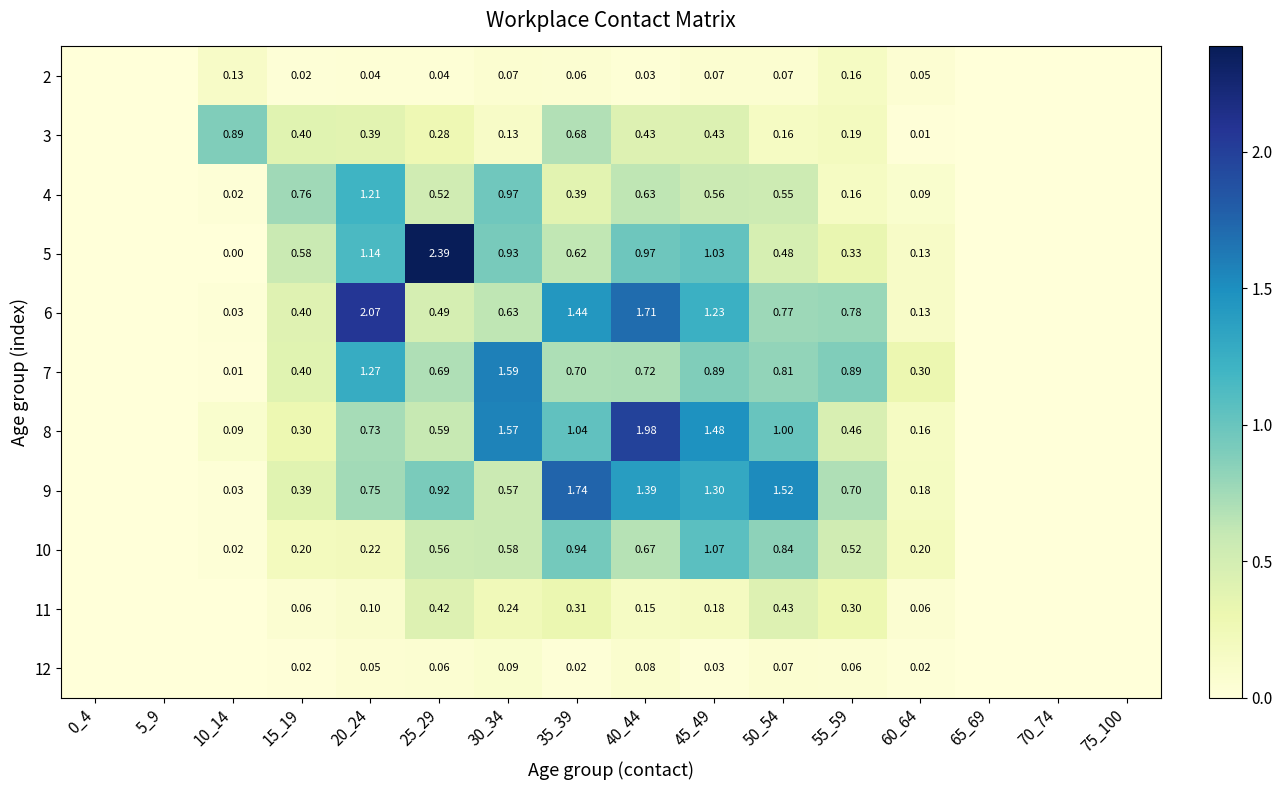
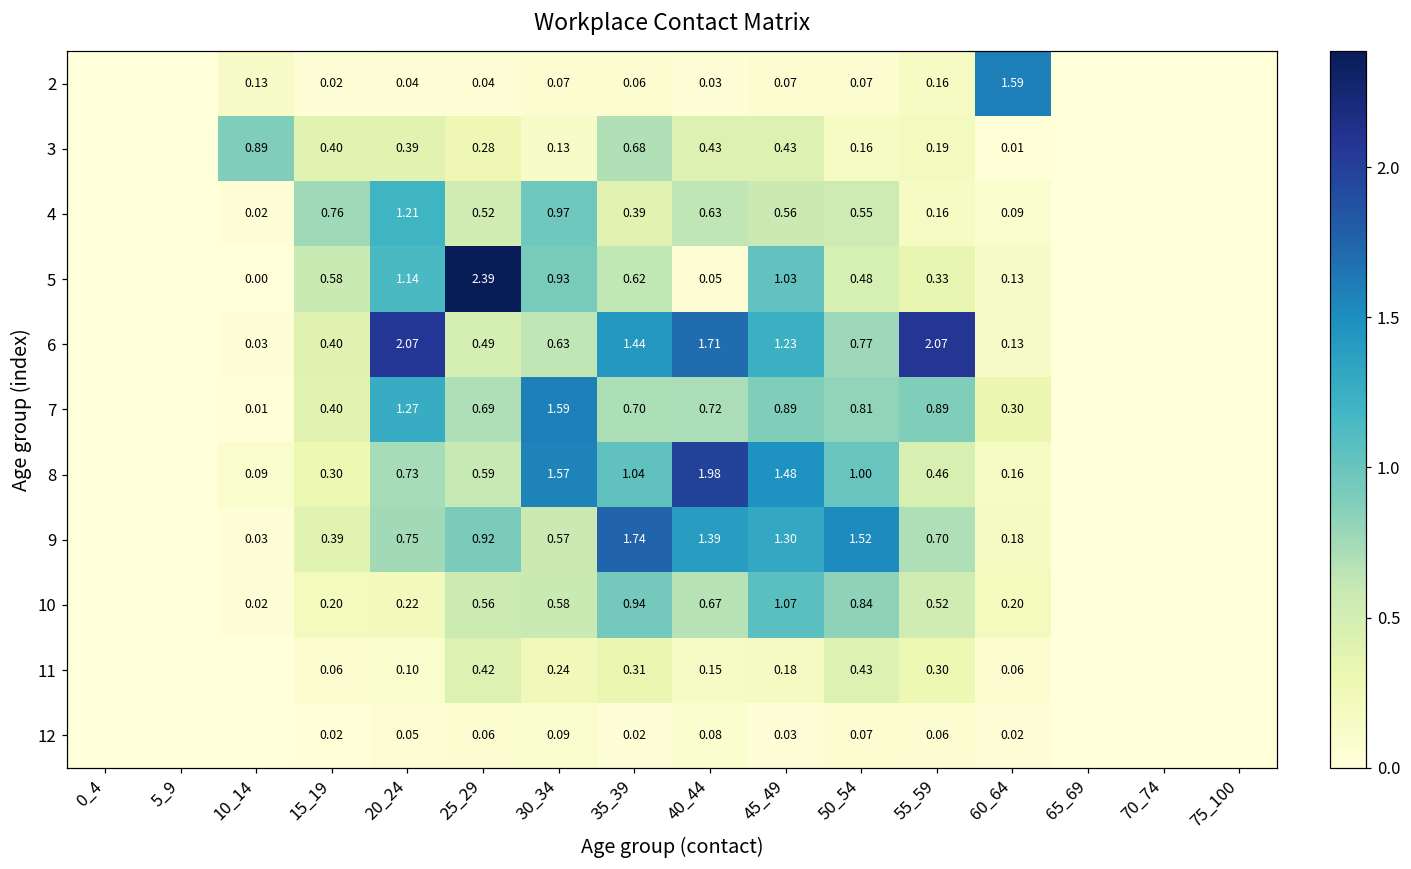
  {
    "2": {
      "10_14": 0.13,
      "15_19": 0.02,
      "20_24": 0.04,
      "25_29": 0.04,
      "30_34": 0.07,
      "35_39": 0.06,
      "40_44": 0.03,
      "45_49": 0.07,
      "50_54": 0.07,
      "55_59": 0.16,
-     "60_64": 0.05
+     "60_64": 1.59
    },
    "3": {
      "10_14": 0.89,
      "15_19": 0.40,
      "20_24": 0.39,
      "25_29": 0.28,
      "30_34": 0.13,
      "35_39": 0.68,
      "40_44": 0.43,
      "45_49": 0.43,
      "50_54": 0.16,
      "55_59": 0.19,
      "60_64": 0.01
    },
    "4": {
      "10_14": 0.02,
      "15_19": 0.76,
      "20_24": 1.21,
      "25_29": 0.52,
      "30_34": 0.97,
      "35_39": 0.39,
      "40_44": 0.63,
      "45_49": 0.56,
      "50_54": 0.55,
      "55_59": 0.16,
      "60_64": 0.09
    },
    "5": {
      "10_14": 0.00,
      "15_19": 0.58,
      "20_24": 1.14,
      "25_29": 2.39,
      "30_34": 0.93,
      "35_39": 0.62,
-     "40_44": 0.97,
+     "40_44": 0.05,
      "45_49": 1.03,
      "50_54": 0.48,
      "55_59": 0.33,
      "60_64": 0.13
    },
    "6": {
      "10_14": 0.03,
      "15_19": 0.40,
      "20_24": 2.07,
      "25_29": 0.49,
      "30_34": 0.63,
      "35_39": 1.44,
      "40_44": 1.71,
      "45_49": 1.23,
      "50_54": 0.77,
-     "55_59": 0.78,
+     "55_59": 2.07,
      "60_64": 0.13
    },
    "7": {
      "10_14": 0.01,
      "15_19": 0.40,
      "20_24": 1.27,
      "25_29": 0.69,
      "30_34": 1.59,
      "35_39": 0.70,
      "40_44": 0.72,
      "45_49": 0.89,
      "50_54": 0.81,
      "55_59": 0.89,
      "60_64": 0.30
    },
    "8": {
      "10_14": 0.09,
      "15_19": 0.30,
      "20_24": 0.73,
      "25_29": 0.59,
      "30_34": 1.57,
      "35_39": 1.04,
      "40_44": 1.98,
      "45_49": 1.48,
      "50_54": 1.00,
      "55_59": 0.46,
      "60_64": 0.16
    },
    "9": {
      "10_14": 0.03,
      "15_19": 0.39,
      "20_24": 0.75,
      "25_29": 0.92,
      "30_34": 0.57,
      "35_39": 1.74,
      "40_44": 1.39,
      "45_49": 1.30,
      "50_54": 1.52,
      "55_59": 0.70,
      "60_64": 0.18
    },
    "10": {
      "10_14": 0.02,
      "15_19": 0.20,
      "20_24": 0.22,
      "25_29": 0.56,
      "30_34": 0.58,
      "35_39": 0.94,
      "40_44": 0.67,
      "45_49": 1.07,
      "50_54": 0.84,
      "55_59": 0.52,
      "60_64": 0.20
    },
    "11": {
      "15_19": 0.06,
      "20_24": 0.10,
      "25_29": 0.42,
      "30_34": 0.24,
      "35_39": 0.31,
      "40_44": 0.15,
      "45_49": 0.18,
      "50_54": 0.43,
      "55_59": 0.30,
      "60_64": 0.06
    },
    "12": {
      "15_19": 0.02,
      "20_24": 0.05,
      "25_29": 0.06,
      "30_34": 0.09,
      "35_39": 0.02,
      "40_44": 0.08,
      "45_49": 0.03,
      "50_54": 0.07,
      "55_59": 0.06,
      "60_64": 0.02
    }
  }
